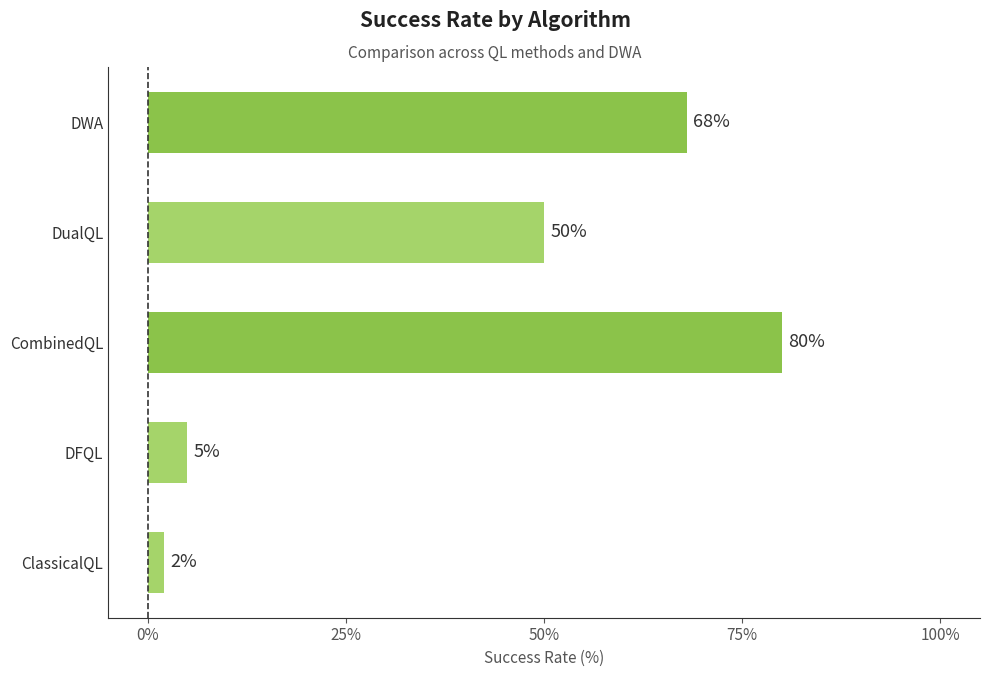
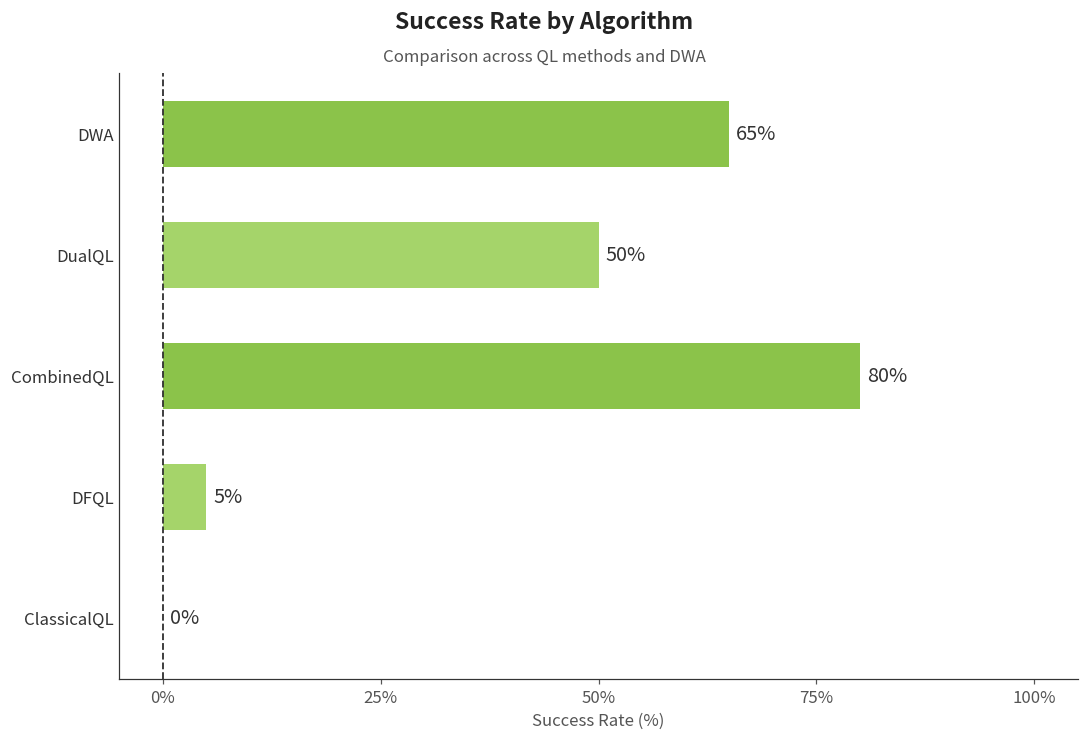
  {
-   "DWA": "68%",
+   "DWA": "65%",
    "DualQL": "50%",
    "CombinedQL": "80%",
    "DFQL": "5%",
-   "ClassicalQL": "2%"
+   "ClassicalQL": "0%"
  }
